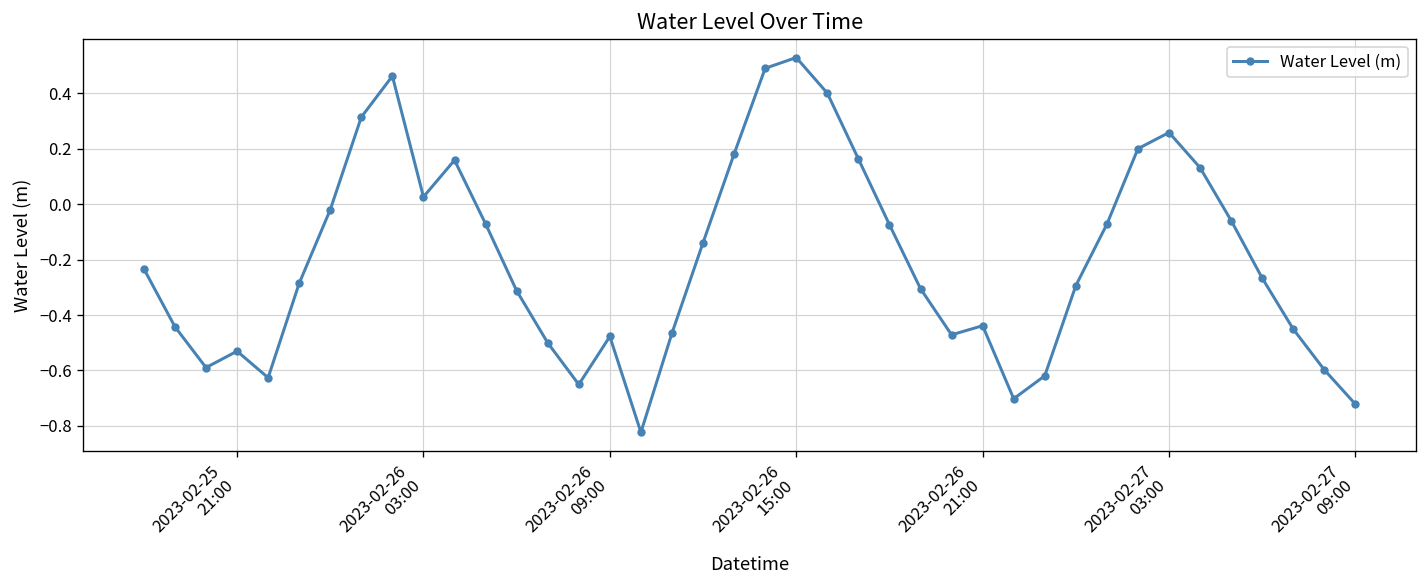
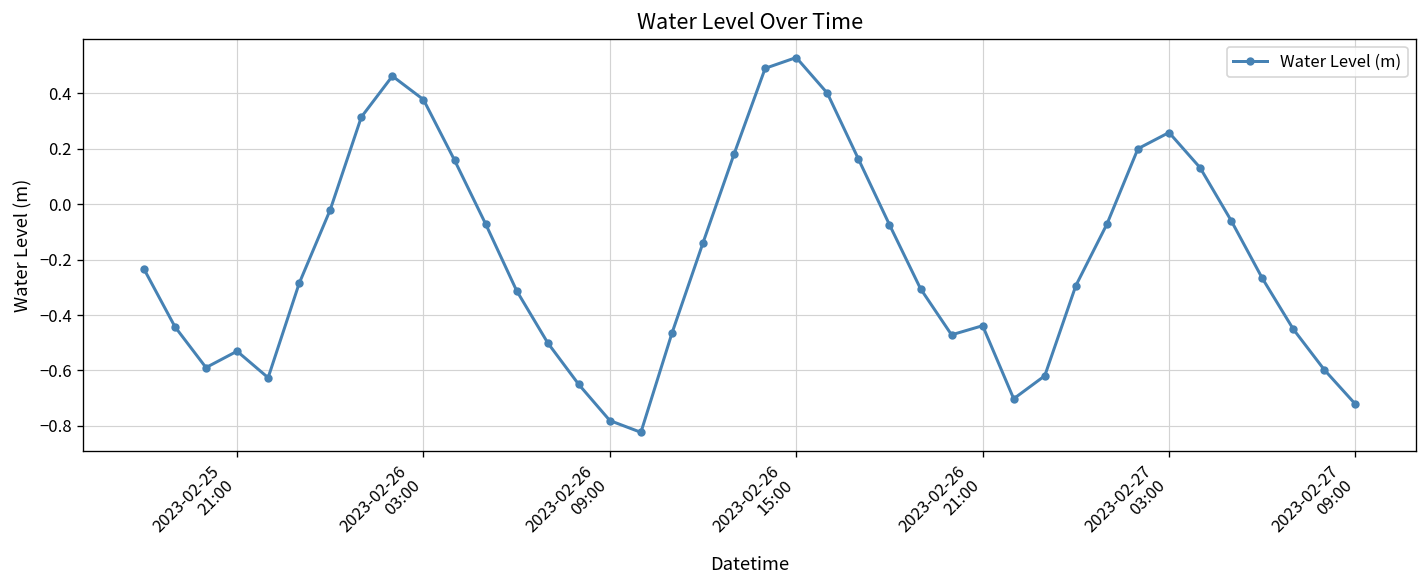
  {
    "2023-02-25 21:00": -0.53,
-   "2023-02-26 03:00": 0.03,
-   "2023-02-26 09:00": -0.48,
+   "2023-02-26 03:00": 0.38,
+   "2023-02-26 09:00": -0.78,
    "2023-02-26 15:00": 0.53,
    "2023-02-26 21:00": -0.44,
    "2023-02-27 03:00": 0.26,
    "2023-02-27 09:00": -0.72
  }
